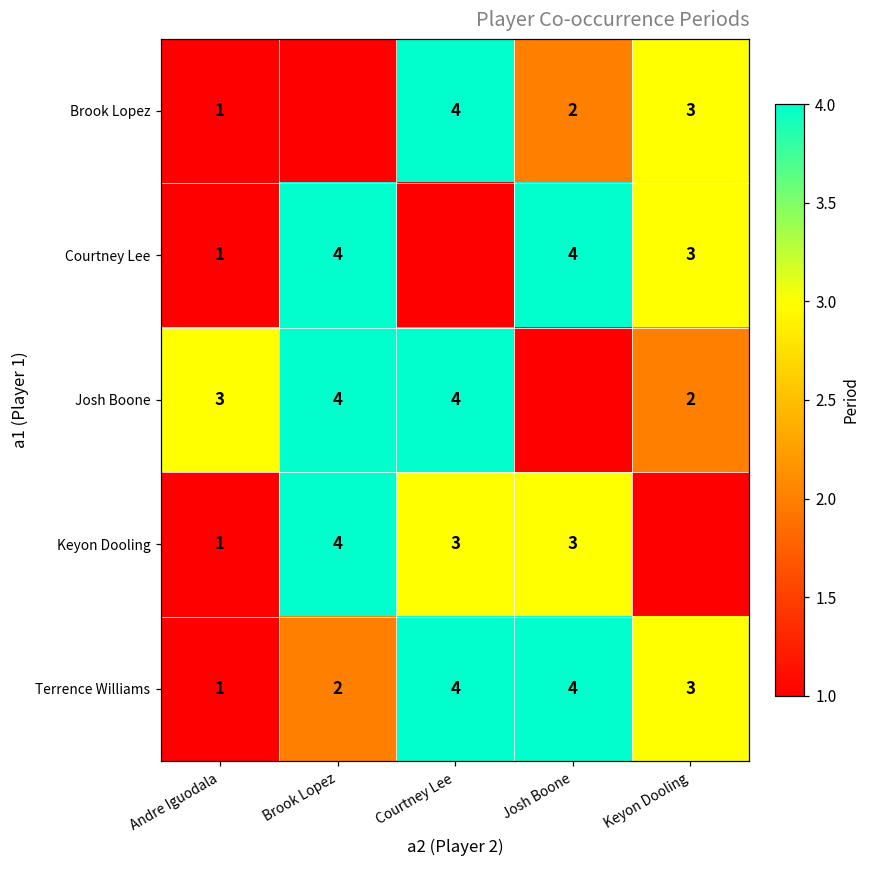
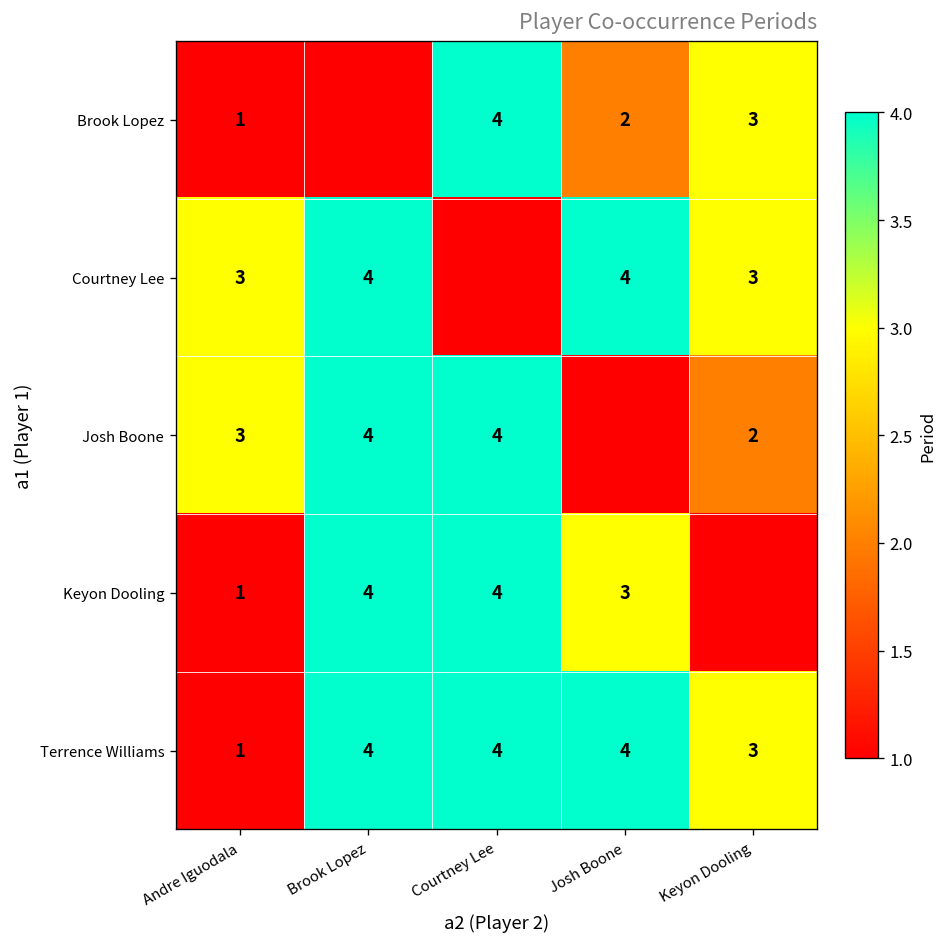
  {
    "Brook Lopez": {
      "Andre Iguodala": 1,
      "Courtney Lee": 4,
      "Josh Boone": 2,
      "Keyon Dooling": 3
    },
    "Courtney Lee": {
-     "Andre Iguodala": 1,
+     "Andre Iguodala": 3,
      "Brook Lopez": 4,
      "Josh Boone": 4,
      "Keyon Dooling": 3
    },
    "Josh Boone": {
      "Andre Iguodala": 3,
      "Brook Lopez": 4,
      "Courtney Lee": 4,
      "Keyon Dooling": 2
    },
    "Keyon Dooling": {
      "Andre Iguodala": 1,
      "Brook Lopez": 4,
-     "Courtney Lee": 3,
+     "Courtney Lee": 4,
      "Josh Boone": 3
    },
    "Terrence Williams": {
      "Andre Iguodala": 1,
-     "Brook Lopez": 2,
+     "Brook Lopez": 4,
      "Courtney Lee": 4,
      "Josh Boone": 4,
      "Keyon Dooling": 3
    }
  }
